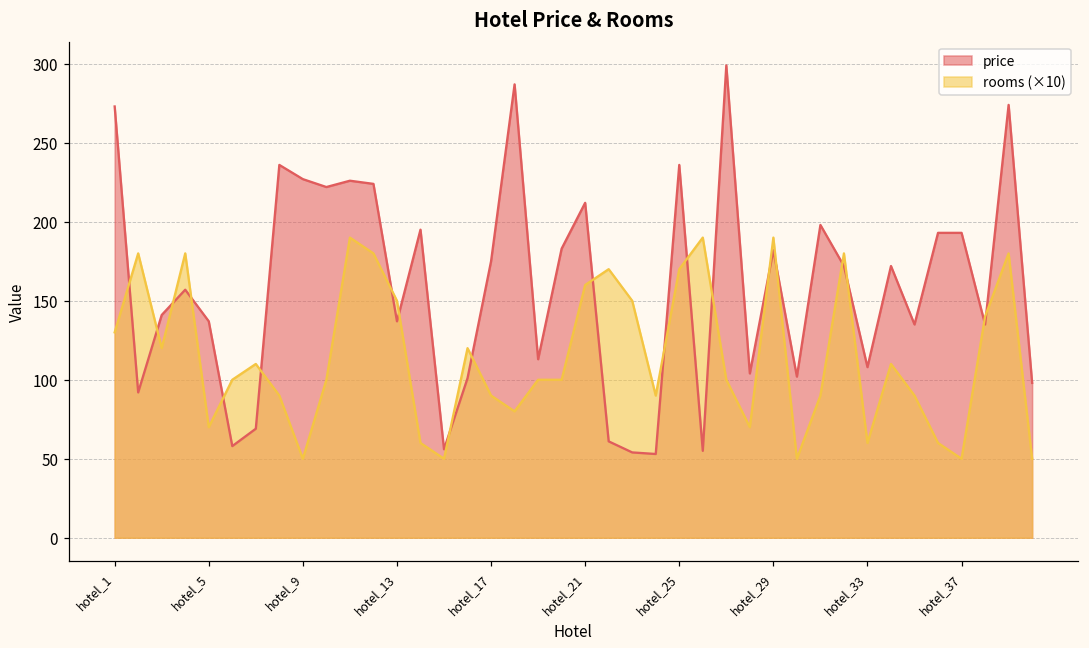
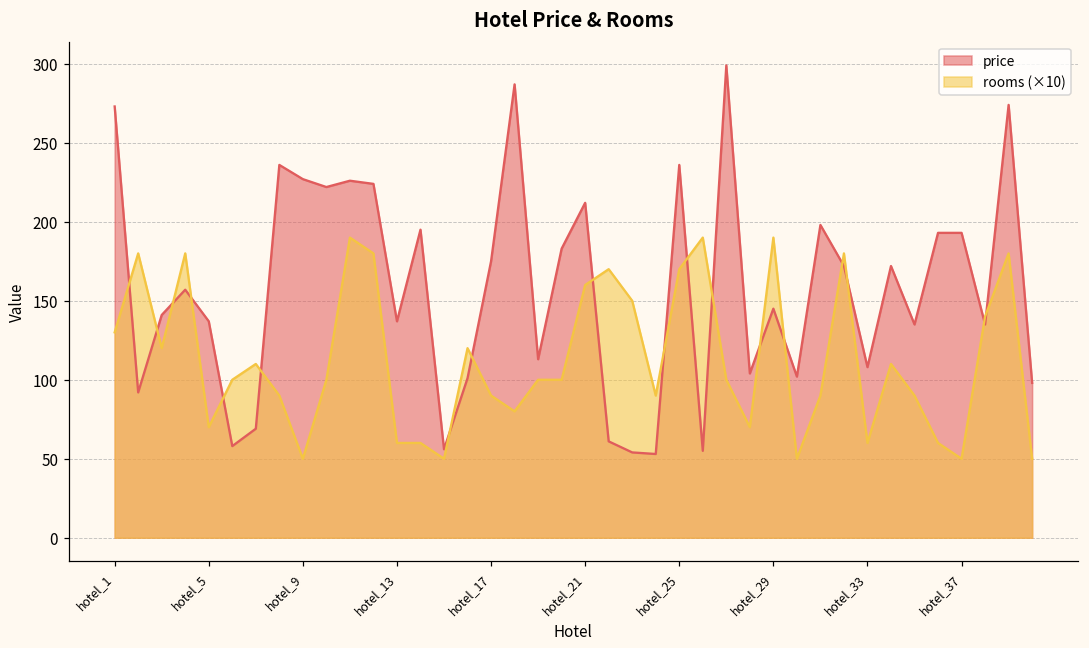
  {
    "price": {
      "hotel_1": 273,
      "hotel_5": 137,
      "hotel_9": 227,
      "hotel_13": 137,
      "hotel_17": 175,
      "hotel_21": 212,
      "hotel_25": 236,
-     "hotel_29": 182,
+     "hotel_29": 145,
      "hotel_33": 108,
      "hotel_37": 193
    },
    "rooms (×10)": {
      "hotel_1": 130,
      "hotel_5": 70,
      "hotel_9": 50,
-     "hotel_13": 150,
+     "hotel_13": 60,
      "hotel_17": 90,
      "hotel_21": 160,
      "hotel_25": 170,
      "hotel_29": 190,
      "hotel_33": 60,
      "hotel_37": 50
    }
  }
